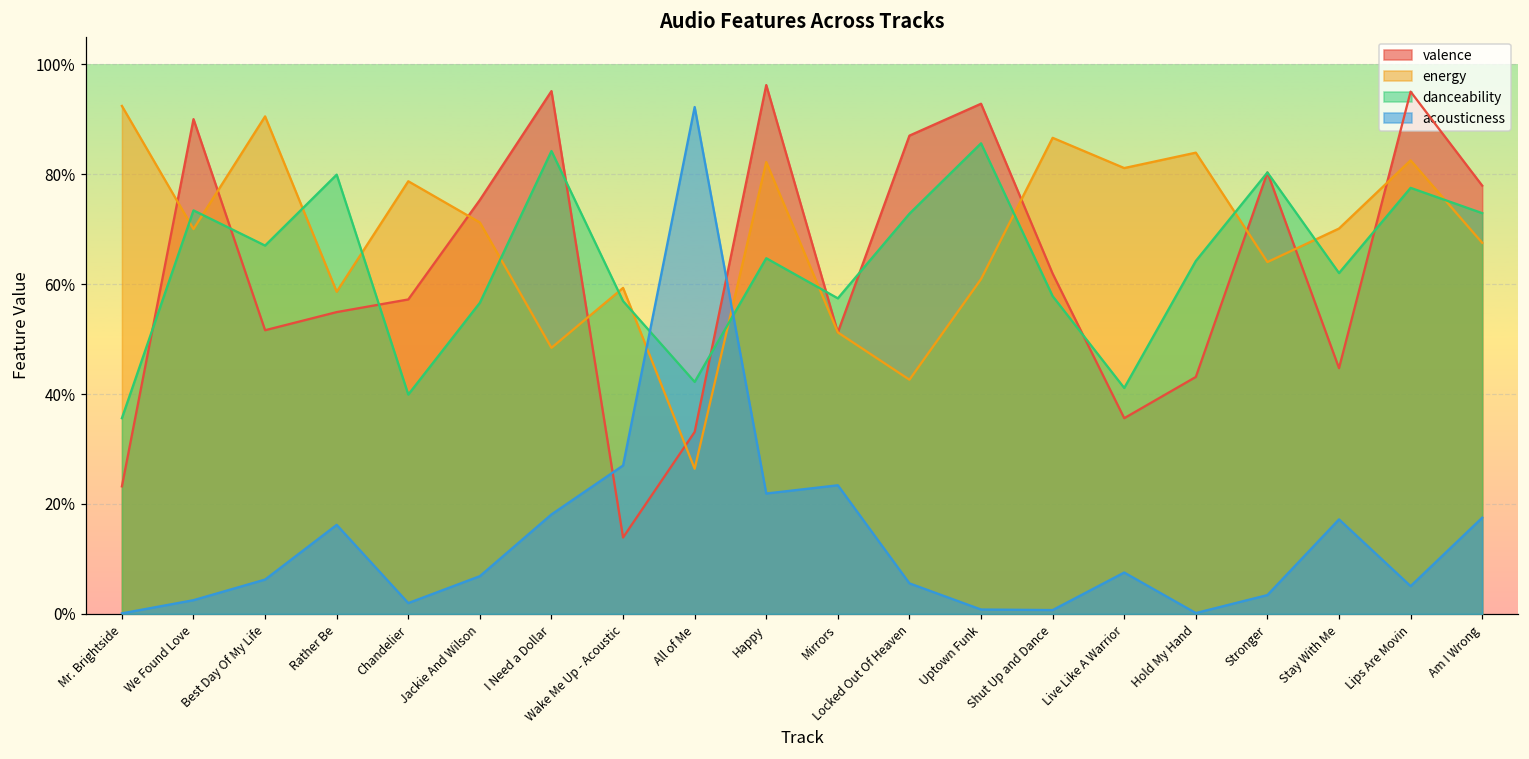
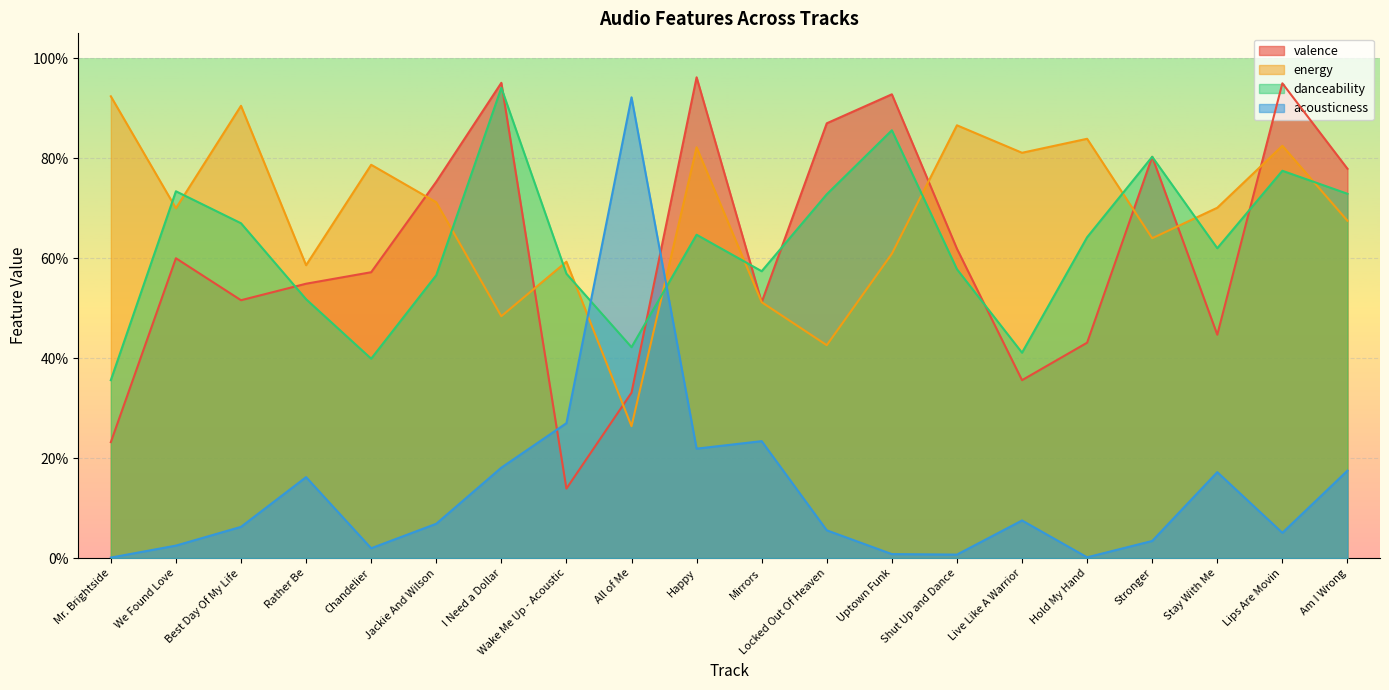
  {
    "valence": {
      "Mr. Brightside": "23%",
-     "We Found Love": "90%",
+     "We Found Love": "60%",
      "Best Day Of My Life": "52%",
      "Rather Be": "55%",
      "Chandelier": "57%",
      "Jackie And Wilson": "75%",
      "I Need a Dollar": "95%",
      "Wake Me Up - Acoustic": "14%",
      "All of Me": "33%",
      "Happy": "96%",
      "Locked Out Of Heaven": "87%",
      "Uptown Funk": "93%",
      "Shut Up and Dance": "62%",
      "Live Like A Warrior": "36%",
      "Hold My Hand": "43%",
      "Stay With Me": "45%",
      "Am I Wrong": "78%"
    },
    "energy": {
      "Mr. Brightside": "92%",
      "We Found Love": "70%",
      "Best Day Of My Life": "91%",
      "Rather Be": "59%",
      "Chandelier": "79%",
      "Jackie And Wilson": "71%",
      "I Need a Dollar": "48%",
      "Wake Me Up - Acoustic": "59%",
      "All of Me": "26%",
      "Happy": "82%",
      "Locked Out Of Heaven": "43%",
      "Uptown Funk": "61%",
      "Shut Up and Dance": "87%",
      "Live Like A Warrior": "81%",
      "Hold My Hand": "84%",
      "Stronger": "64%",
      "Stay With Me": "70%",
      "Lips Are Movin": "83%",
      "Am I Wrong": "68%"
    },
    "danceability": {
      "Mr. Brightside": "36%",
      "We Found Love": "73%",
      "Best Day Of My Life": "67%",
-     "Rather Be": "80%",
+     "Rather Be": "52%",
      "Chandelier": "40%",
      "Jackie And Wilson": "57%",
-     "I Need a Dollar": "84%",
+     "I Need a Dollar": "94%",
      "Wake Me Up - Acoustic": "57%",
      "All of Me": "42%",
      "Happy": "65%",
      "Mirrors": "57%",
      "Locked Out Of Heaven": "73%",
      "Uptown Funk": "86%",
      "Shut Up and Dance": "58%",
      "Live Like A Warrior": "41%",
      "Hold My Hand": "64%",
      "Stay With Me": "62%",
      "Lips Are Movin": "78%",
      "Am I Wrong": "73%"
    },
    "acousticness": {
      "Mr. Brightside": "0%",
      "We Found Love": "3%",
      "Best Day Of My Life": "6%",
      "Rather Be": "16%",
      "Chandelier": "2%",
      "Jackie And Wilson": "7%",
      "I Need a Dollar": "18%",
      "Wake Me Up - Acoustic": "27%",
      "All of Me": "92%",
      "Happy": "22%",
      "Mirrors": "23%",
      "Locked Out Of Heaven": "6%",
      "Uptown Funk": "1%",
      "Shut Up and Dance": "1%",
      "Live Like A Warrior": "8%",
      "Hold My Hand": "0%",
      "Stronger": "3%",
      "Stay With Me": "17%",
      "Lips Are Movin": "5%",
      "Am I Wrong": "18%"
    }
  }
